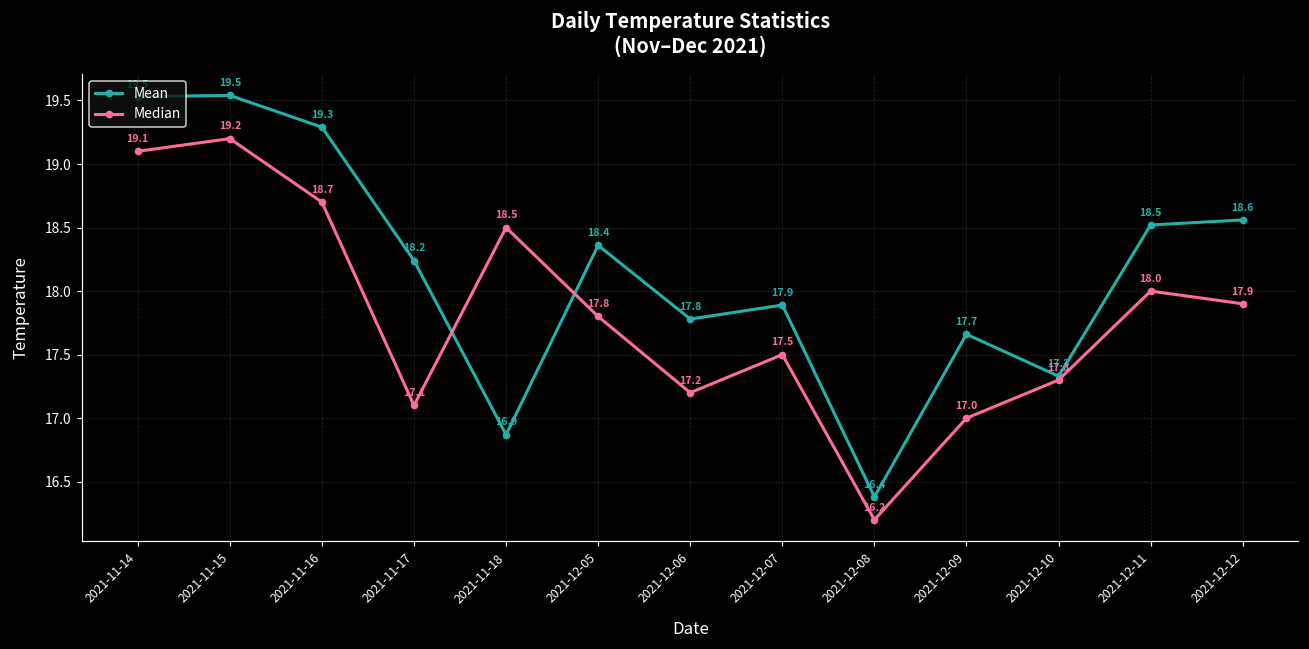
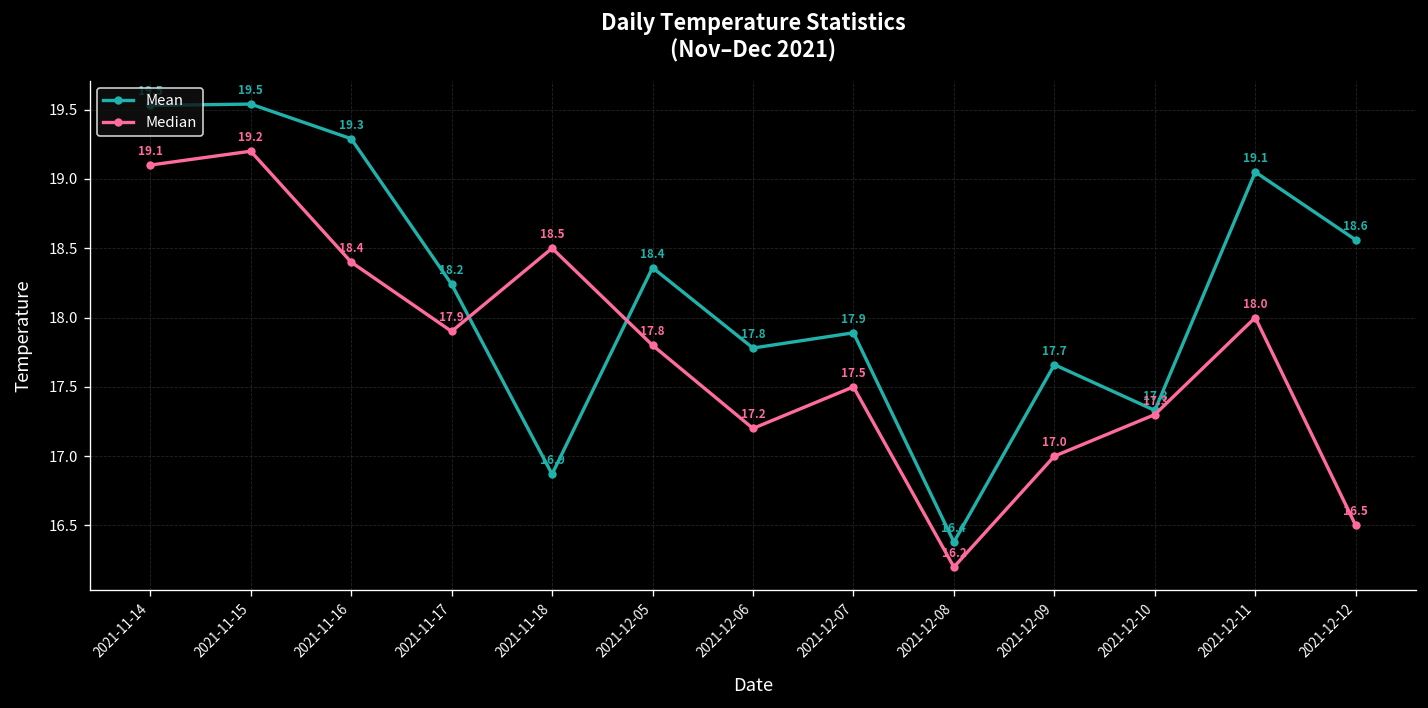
  {
    "Mean": {
      "2021-11-15": 19.5,
      "2021-11-16": 19.3,
      "2021-11-17": 18.2,
      "2021-11-18": 16.9,
      "2021-12-05": 18.4,
      "2021-12-06": 17.8,
      "2021-12-07": 17.9,
      "2021-12-08": 16.4,
      "2021-12-09": 17.7,
-     "2021-12-11": 18.5,
+     "2021-12-11": 19.1,
      "2021-12-12": 18.6
    },
    "Median": {
      "2021-11-14": 19.1,
      "2021-11-15": 19.2,
-     "2021-11-16": 18.7,
-     "2021-11-17": 17.1,
+     "2021-11-16": 18.4,
+     "2021-11-17": 17.9,
      "2021-11-18": 18.5,
      "2021-12-05": 17.8,
      "2021-12-06": 17.2,
      "2021-12-07": 17.5,
      "2021-12-08": 16.2,
      "2021-12-09": 17.0,
      "2021-12-11": 18.0,
-     "2021-12-12": 17.9
+     "2021-12-12": 16.5
    }
  }
